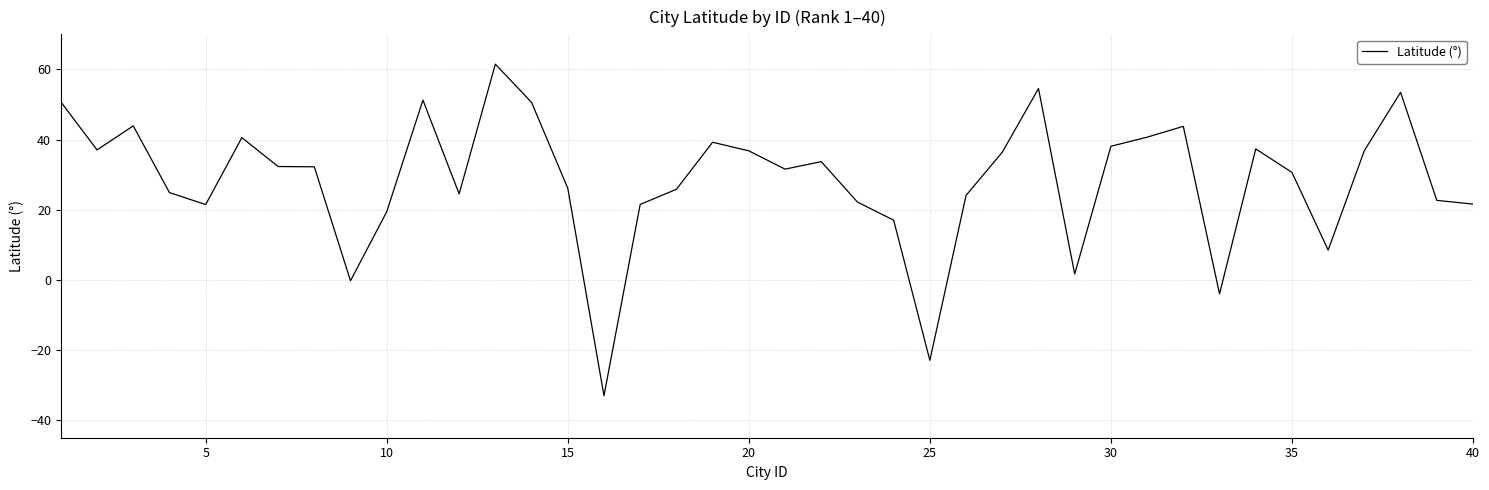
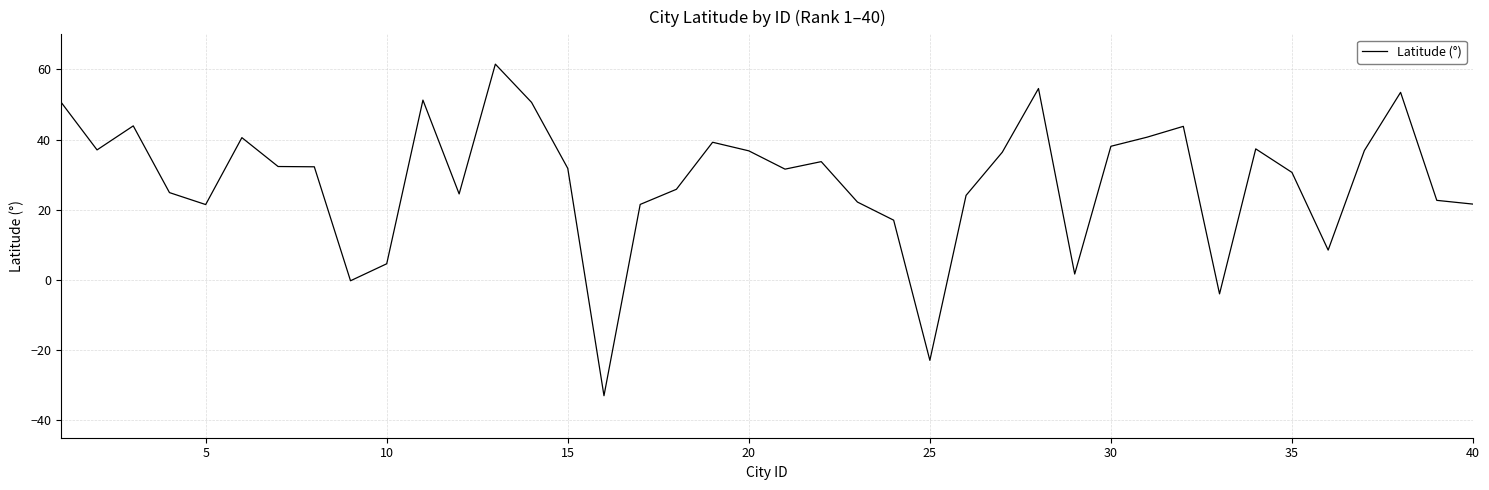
  {
    "5": 21,
-   "10": 19,
-   "15": 26,
+   "10": 5,
+   "15": 32,
    "20": 37,
    "25": -23,
    "30": 38,
    "35": 31,
    "40": 22
  }
